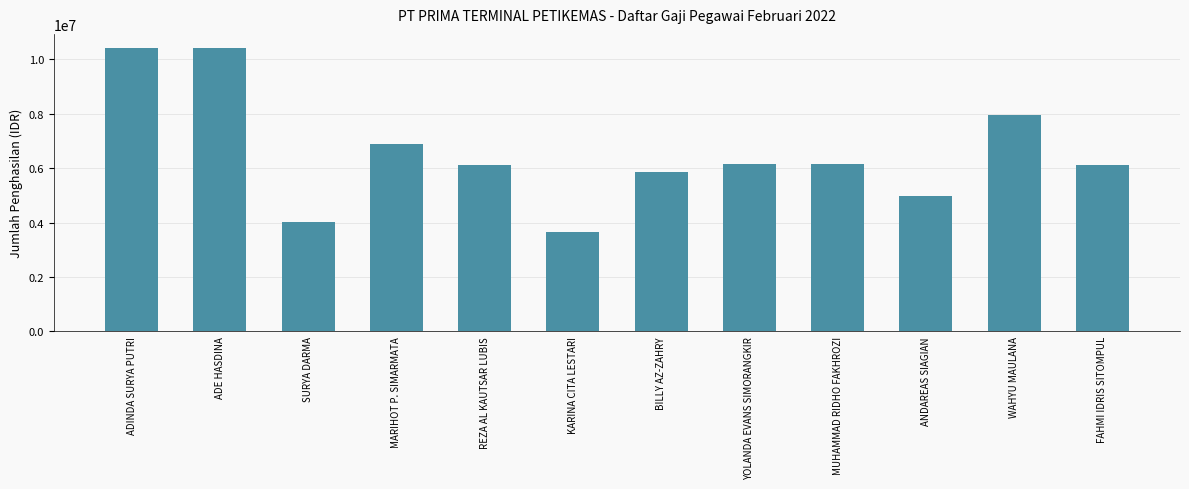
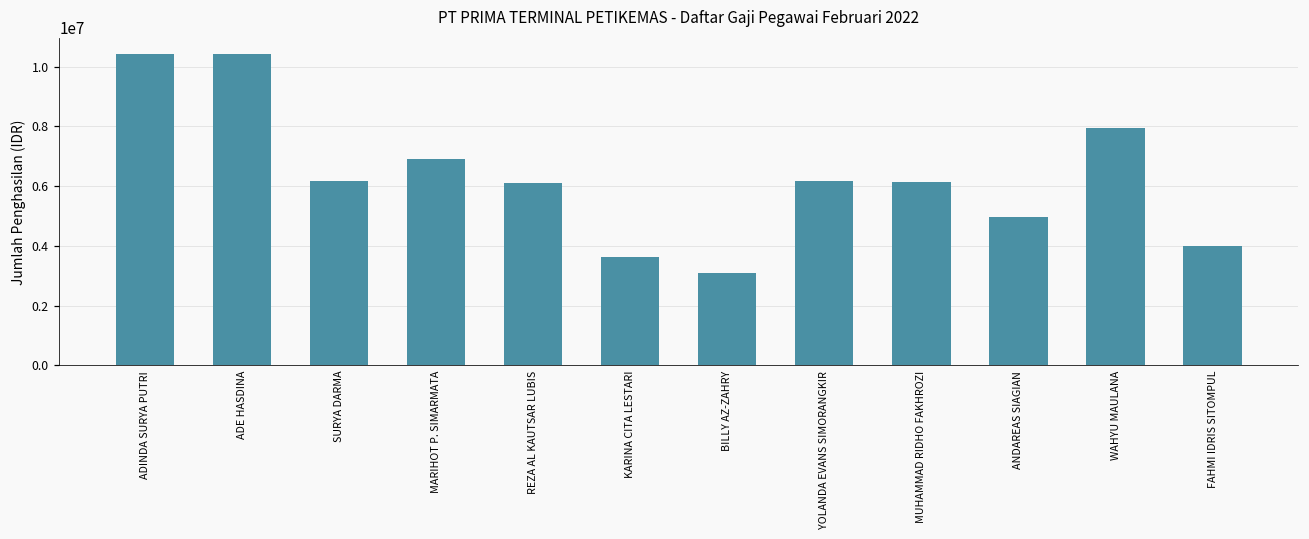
  {
    "ADINDA SURYA PUTRI": 10400000,
    "ADE HASDINA": 10400000,
-   "SURYA DARMA": 4000000,
+   "SURYA DARMA": 6200000,
    "MARIHOT P. SIMARMATA": 6900000,
    "REZA AL KAUTSAR LUBIS": 6100000,
    "KARINA CITA LESTARI": 3600000,
-   "BILLY AZ-ZAHRY": 5900000,
+   "BILLY AZ-ZAHRY": 3100000,
    "YOLANDA EVANS SIMORANGKIR": 6200000,
    "MUHAMMAD RIDHO FAKHROZI": 6100000,
    "ANDAREAS SIAGIAN": 5000000,
    "WAHYU MAULANA": 7900000,
-   "FAHMI IDRIS SITOMPUL": 6100000
+   "FAHMI IDRIS SITOMPUL": 4000000
  }
